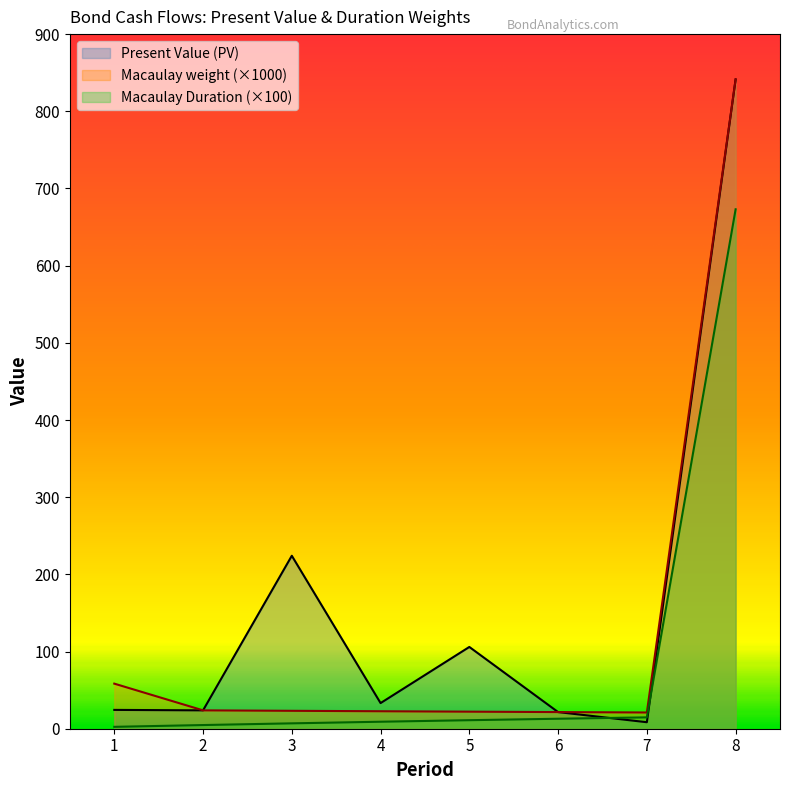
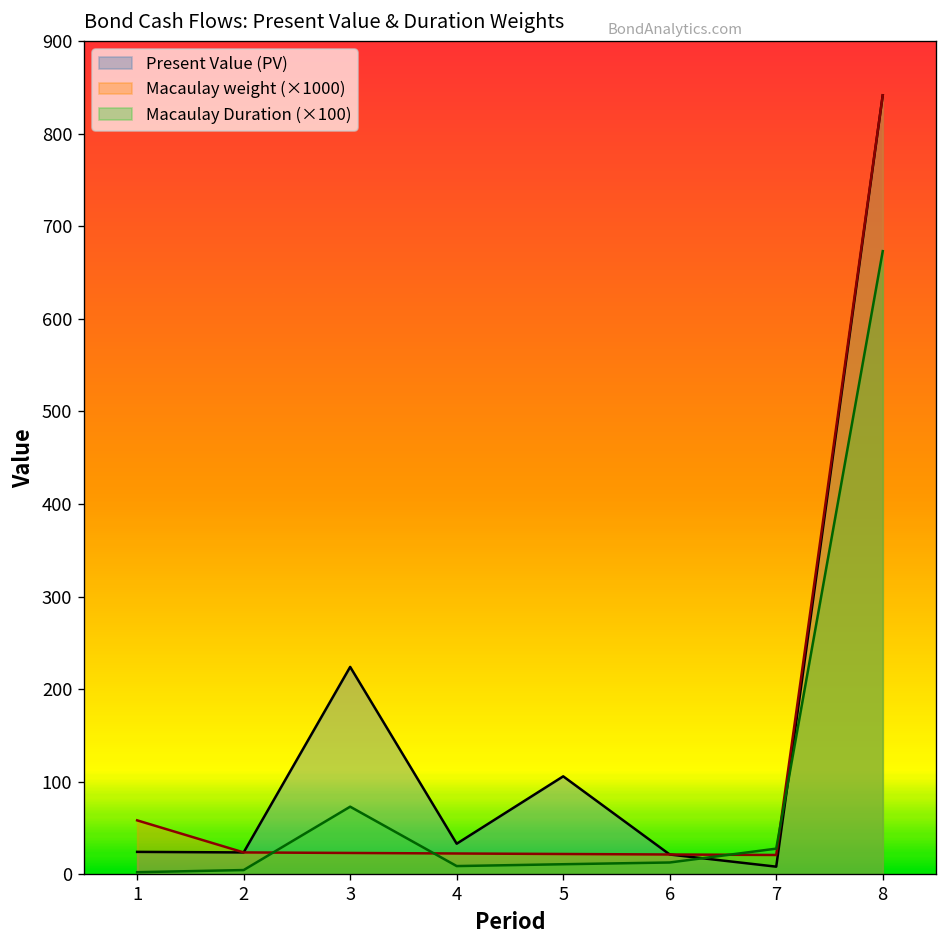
  {
    "Present Value (PV)": {
      "1": 20,
      "3": 220,
      "4": 30,
      "5": 110,
      "7": 10
    },
    "Macaulay weight (×1000)": {
      "1": 60,
      "3": 20,
      "4": 20,
      "5": 20,
      "7": 20
    },
    "Macaulay Duration (×100)": {
      "1": 0,
      "2": 0,
-     "3": 10,
+     "3": 70,
      "4": 10,
      "5": 10,
      "6": 10,
-     "7": 10,
+     "7": 30,
      "8": 670
    }
  }
